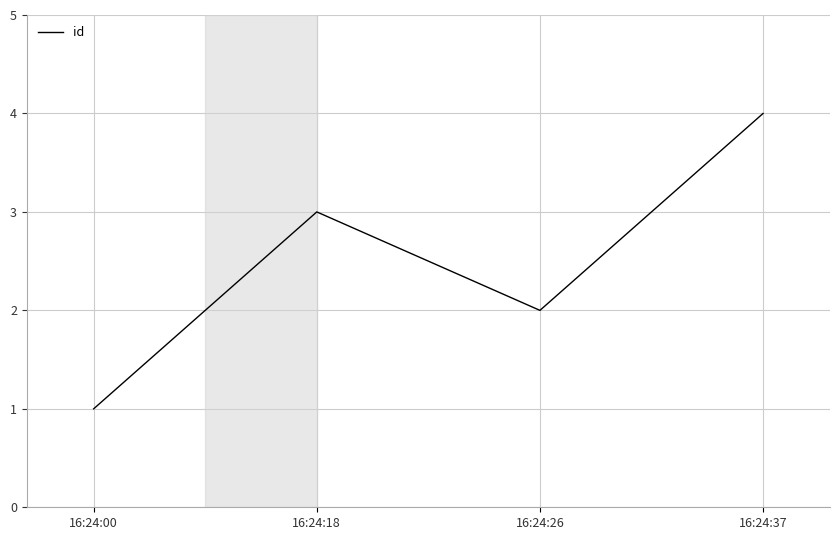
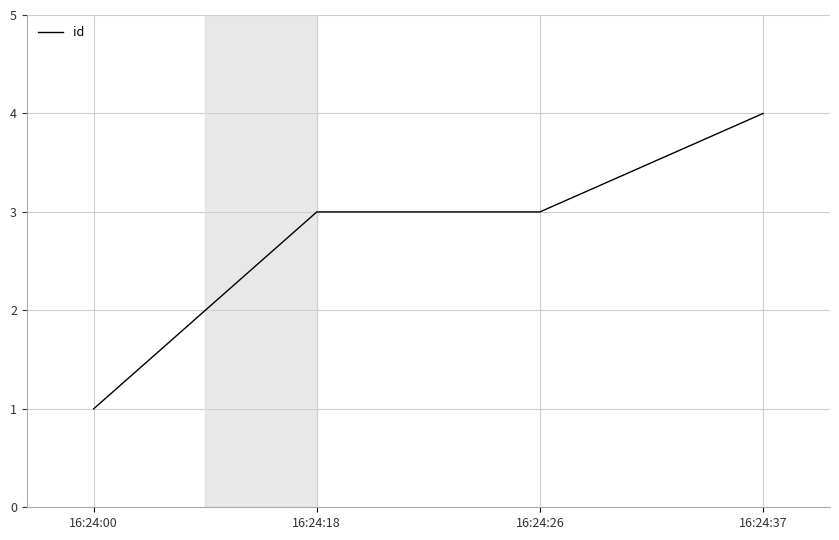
  {
    "16:24:00": 1,
    "16:24:18": 3,
-   "16:24:26": 2,
+   "16:24:26": 3,
    "16:24:37": 4
  }
